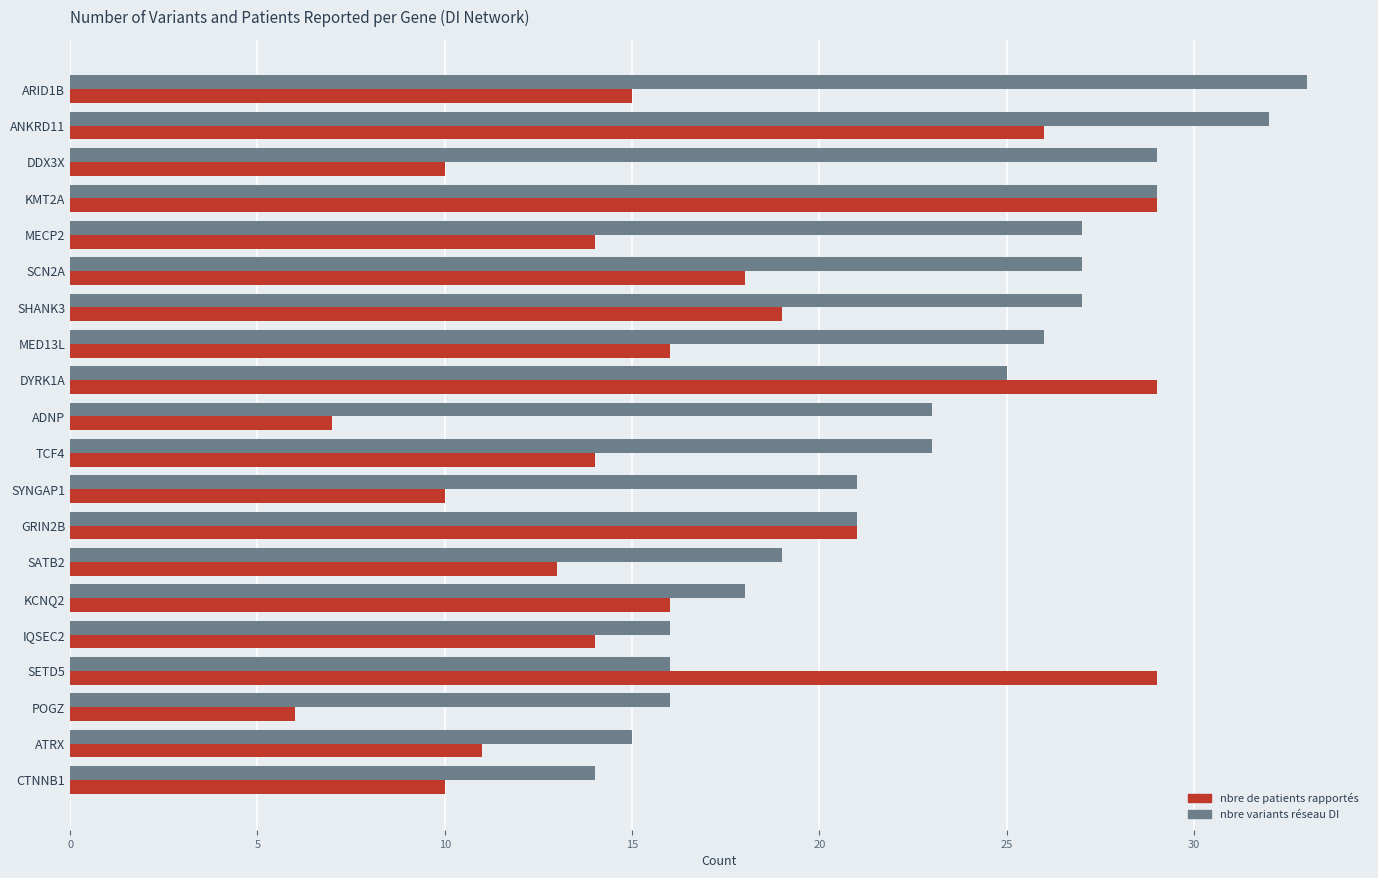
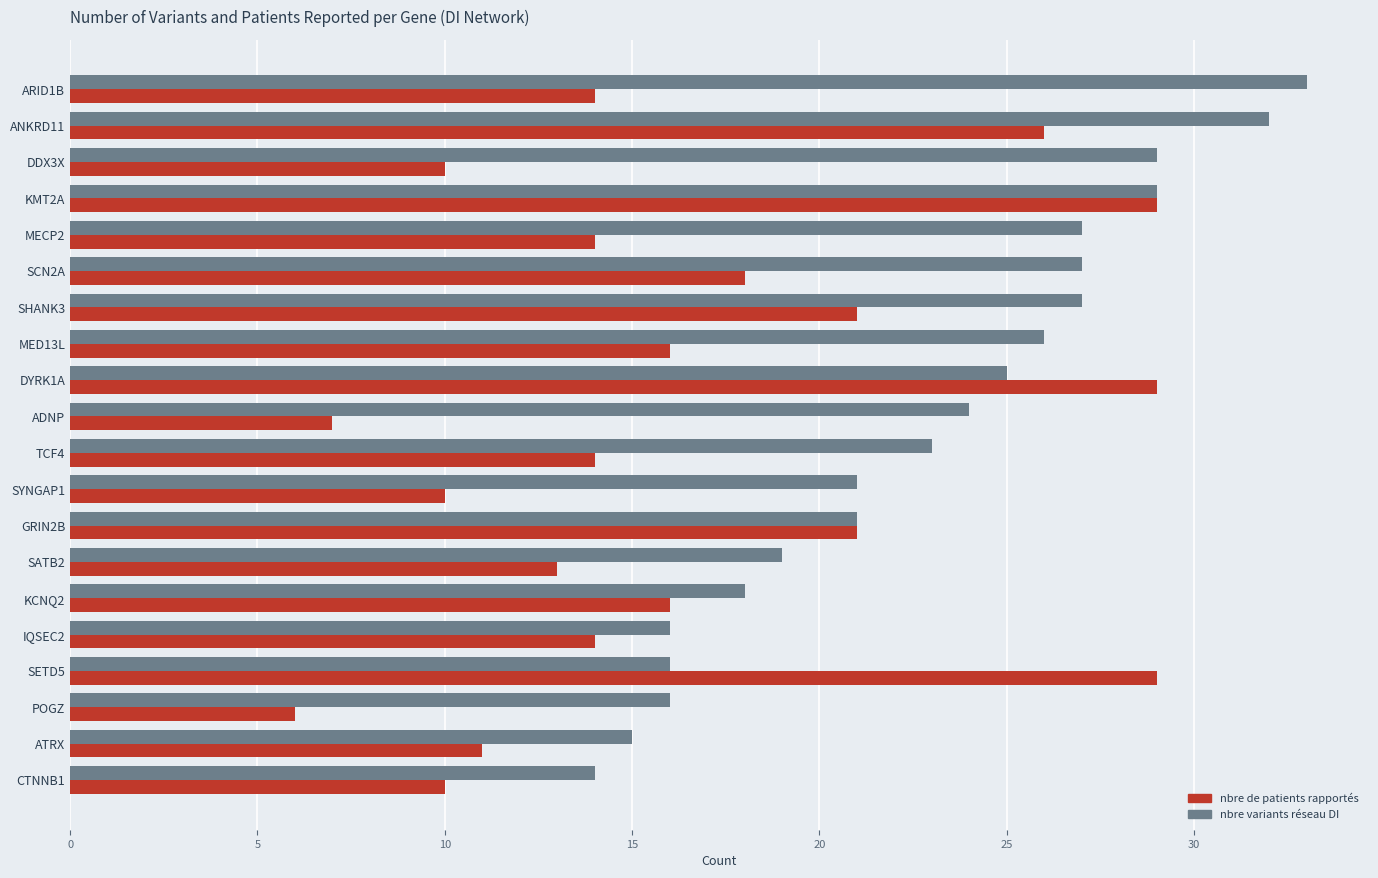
  {
    "nbre variants réseau DI": {
      "ARID1B": 33,
      "ANKRD11": 32,
      "DDX3X": 29,
      "KMT2A": 29,
      "MECP2": 27,
      "SCN2A": 27,
      "SHANK3": 27,
      "MED13L": 26,
      "DYRK1A": 25,
-     "ADNP": 23,
+     "ADNP": 24,
      "TCF4": 23,
      "SYNGAP1": 21,
      "GRIN2B": 21,
      "SATB2": 19,
      "KCNQ2": 18,
      "IQSEC2": 16,
      "SETD5": 16,
      "POGZ": 16,
      "ATRX": 15,
      "CTNNB1": 14
    },
    "nbre de patients rapportés": {
-     "ARID1B": 15,
+     "ARID1B": 14,
      "ANKRD11": 26,
      "DDX3X": 10,
      "KMT2A": 29,
      "MECP2": 14,
      "SCN2A": 18,
-     "SHANK3": 19,
+     "SHANK3": 21,
      "MED13L": 16,
      "DYRK1A": 29,
      "ADNP": 7,
      "TCF4": 14,
      "SYNGAP1": 10,
      "GRIN2B": 21,
      "SATB2": 13,
      "KCNQ2": 16,
      "IQSEC2": 14,
      "SETD5": 29,
      "POGZ": 6,
      "ATRX": 11,
      "CTNNB1": 10
    }
  }
